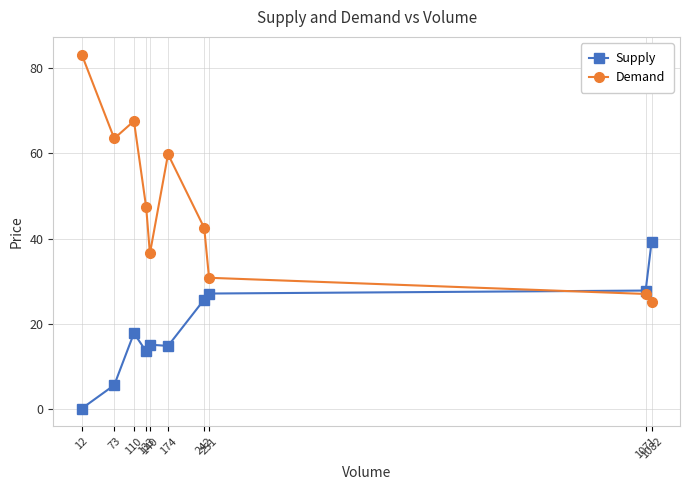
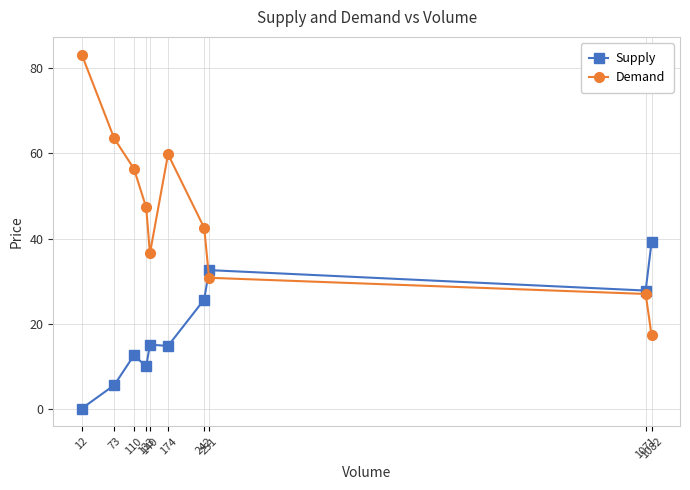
  {
    "Supply": {
      "12": 0,
      "73": 6,
-     "110": 18,
-     "133": 14,
+     "110": 13,
+     "133": 10,
      "140": 15,
      "174": 15,
      "242": 26,
-     "251": 27,
+     "251": 33,
      "1071": 28,
      "1082": 39
    },
    "Demand": {
      "12": 83,
      "73": 64,
-     "110": 68,
+     "110": 56,
      "133": 47,
      "140": 37,
      "174": 60,
      "242": 43,
      "251": 31,
      "1071": 27,
-     "1082": 25
+     "1082": 17
    }
  }
